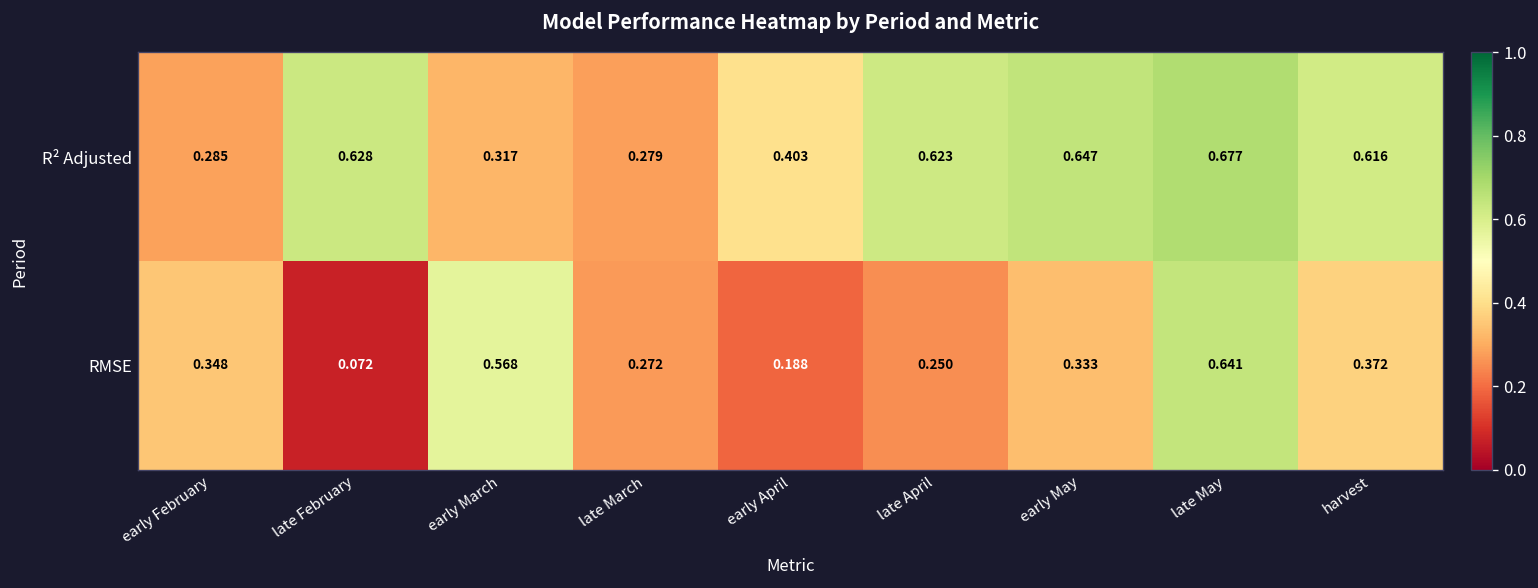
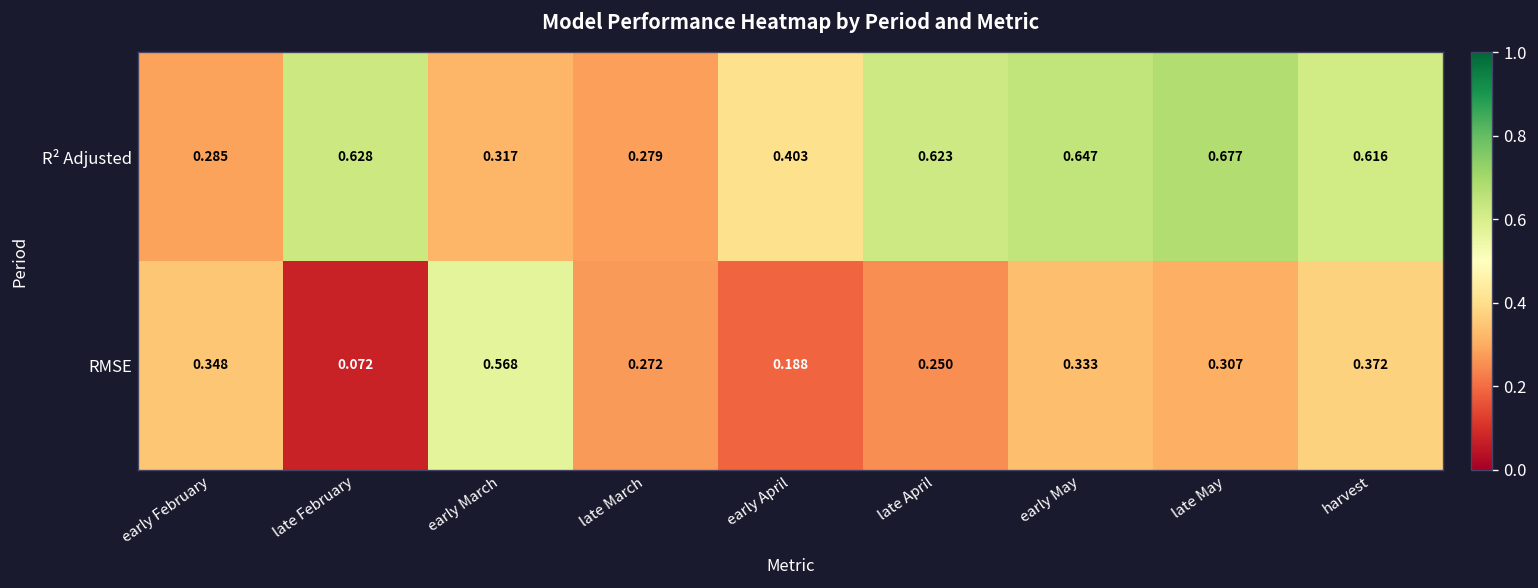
  {
    "R² Adjusted": {
      "early February": 0.285,
      "late February": 0.628,
      "early March": 0.317,
      "late March": 0.279,
      "early April": 0.403,
      "late April": 0.623,
      "early May": 0.647,
      "late May": 0.677,
      "harvest": 0.616
    },
    "RMSE": {
      "early February": 0.348,
      "late February": 0.072,
      "early March": 0.568,
      "late March": 0.272,
      "early April": 0.188,
      "late April": 0.250,
      "early May": 0.333,
-     "late May": 0.641,
+     "late May": 0.307,
      "harvest": 0.372
    }
  }
